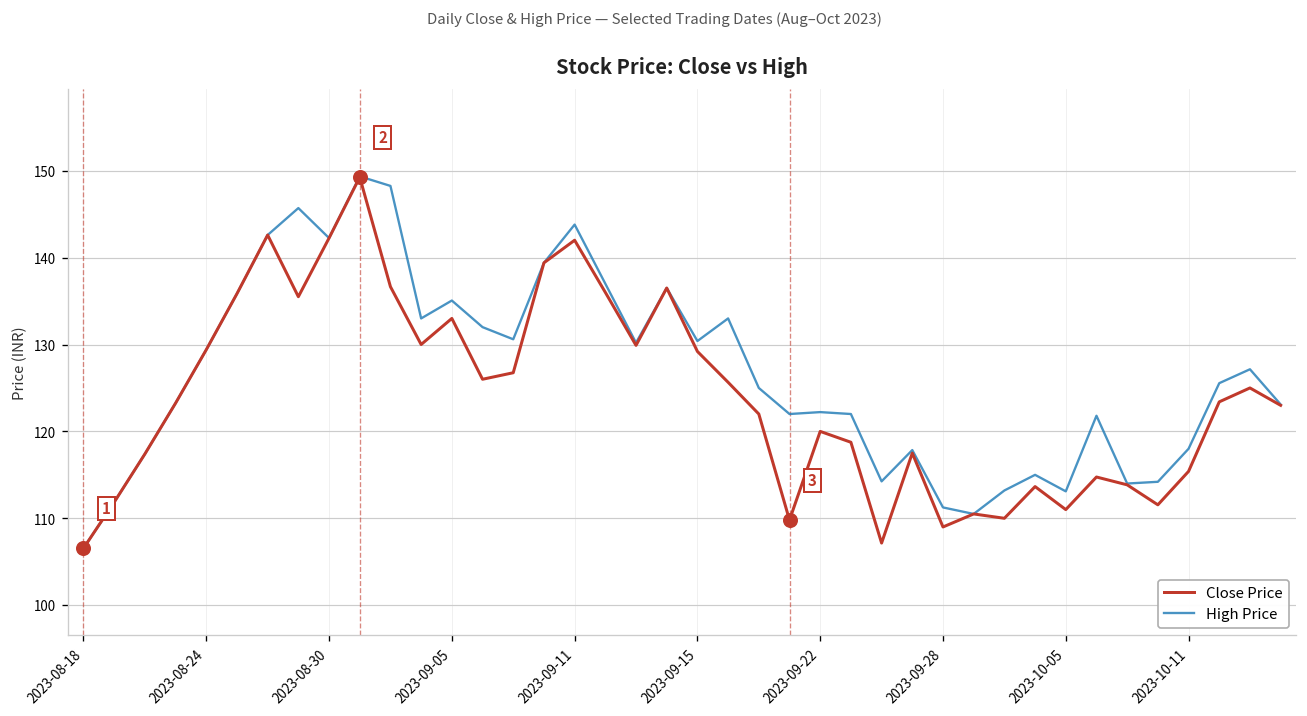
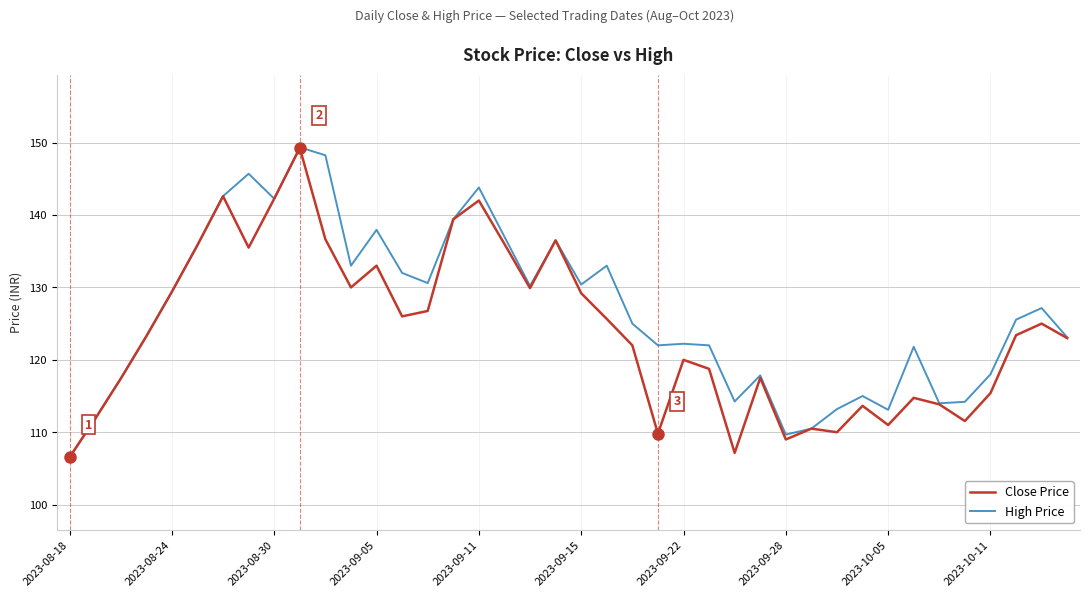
  {
    "High Price": {
-     "2023-09-05": 135,
+     "2023-09-05": 138,
      "2023-09-11": 144,
      "2023-09-15": 130,
      "2023-09-22": 122,
-     "2023-09-28": 111,
+     "2023-09-28": 110,
      "2023-10-05": 113,
      "2023-10-11": 118
    }
  }
